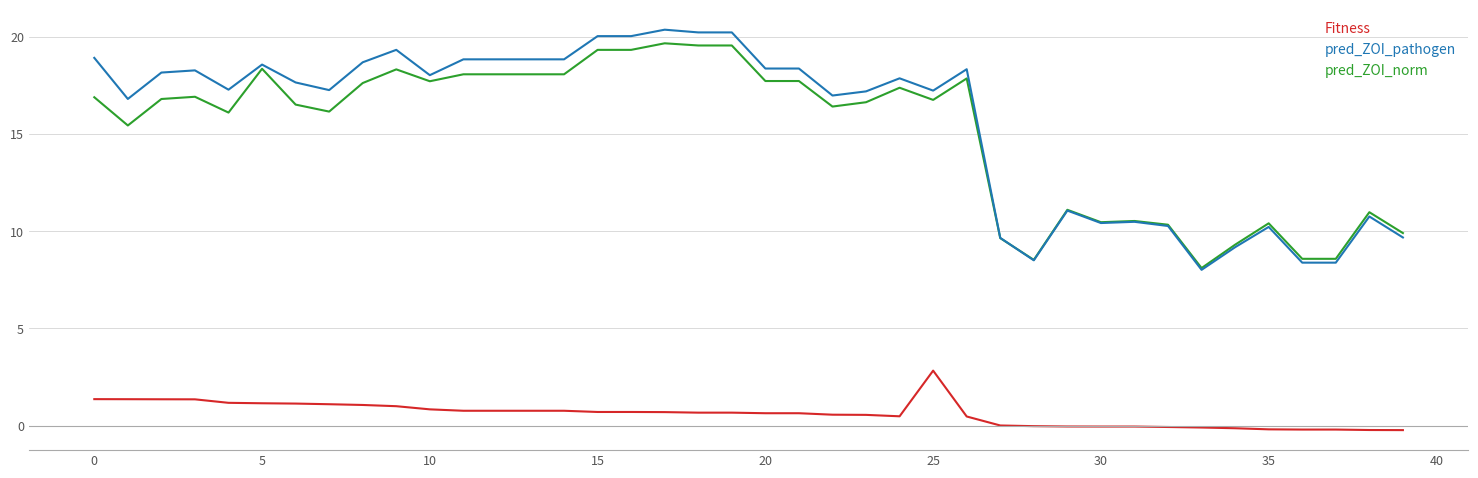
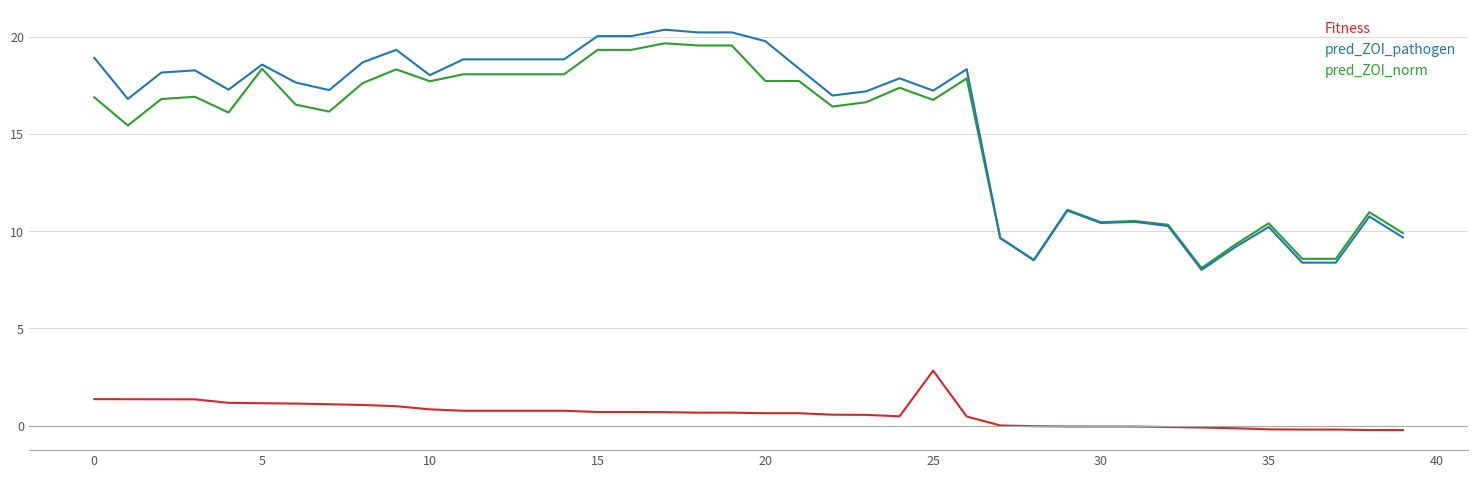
  {
    "pred_ZOI_norm": {
      "0": 16.9,
      "5": 18.4,
      "10": 17.7,
      "15": 19.3,
      "20": 17.7,
      "25": 16.8,
      "35": 10.4
    },
    "pred_ZOI_pathogen": {
      "0": 18.9,
      "5": 18.6,
      "10": 18.0,
      "15": 20.0,
-     "20": 18.4,
+     "20": 19.8,
      "25": 17.2,
      "35": 10.2
    },
    "Fitness": {
      "0": 1.4,
      "5": 1.2,
      "10": 0.8,
      "15": 0.7,
      "20": 0.6,
      "25": 2.8,
      "30": 0.0,
      "35": -0.2
    }
  }
